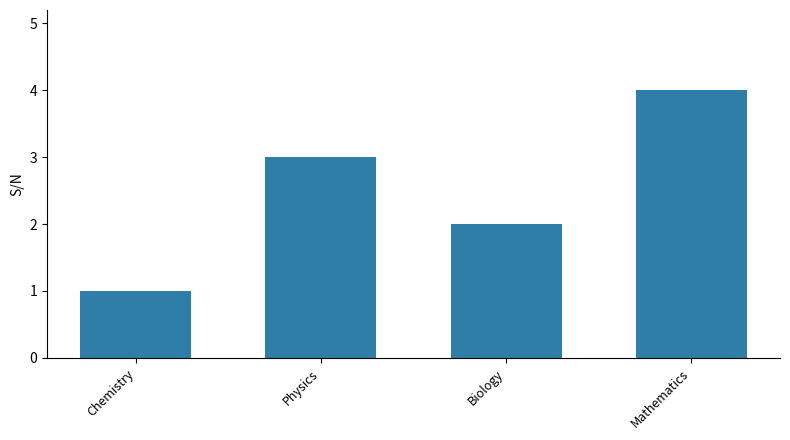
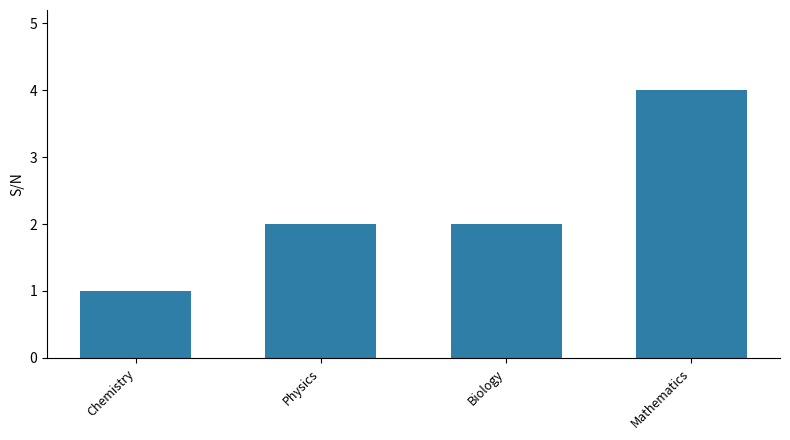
  {
    "Chemistry": 1,
-   "Physics": 3,
+   "Physics": 2,
    "Biology": 2,
    "Mathematics": 4
  }
